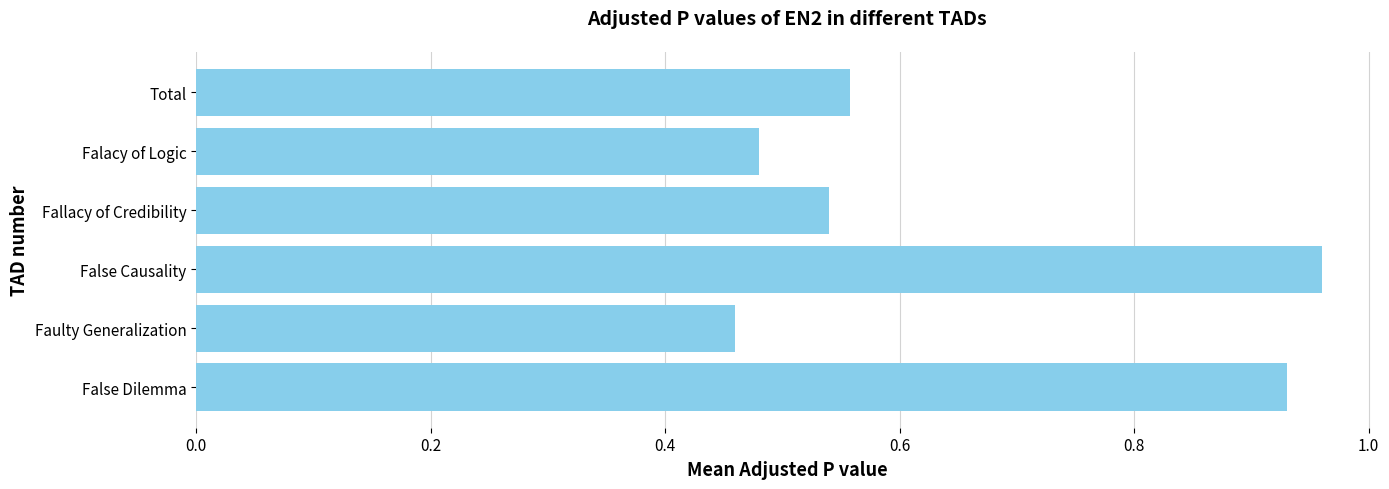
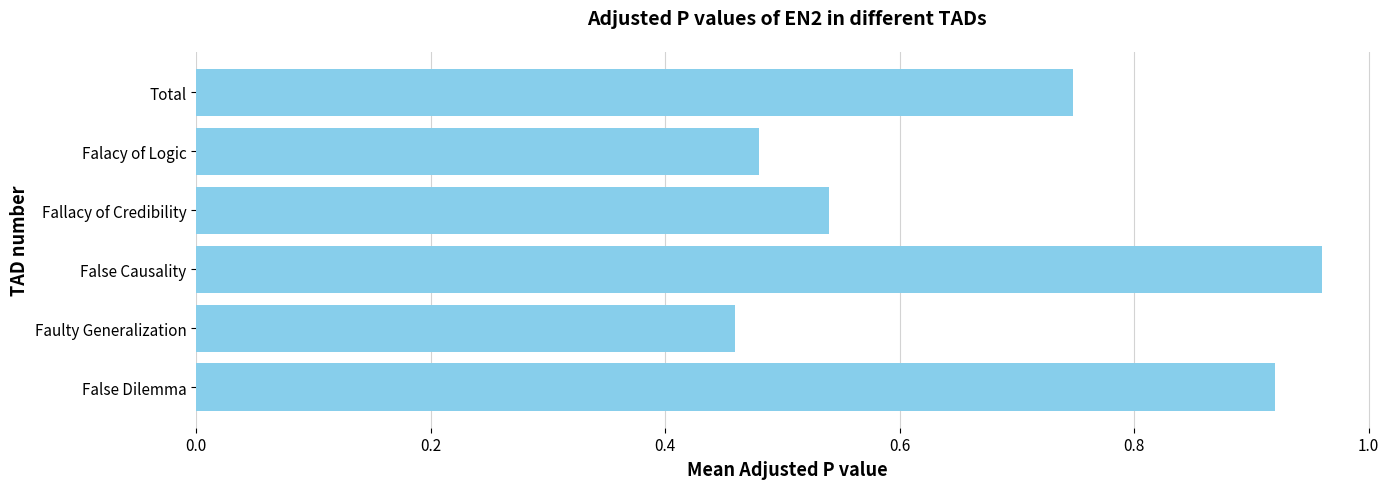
  {
-   "Total": 0.558,
+   "Total": 0.748,
    "Falacy of Logic": 0.480,
    "Fallacy of Credibility": 0.540,
    "False Causality": 0.960,
    "Faulty Generalization": 0.460,
-   "False Dilemma": 0.93
+   "False Dilemma": 0.92
  }
